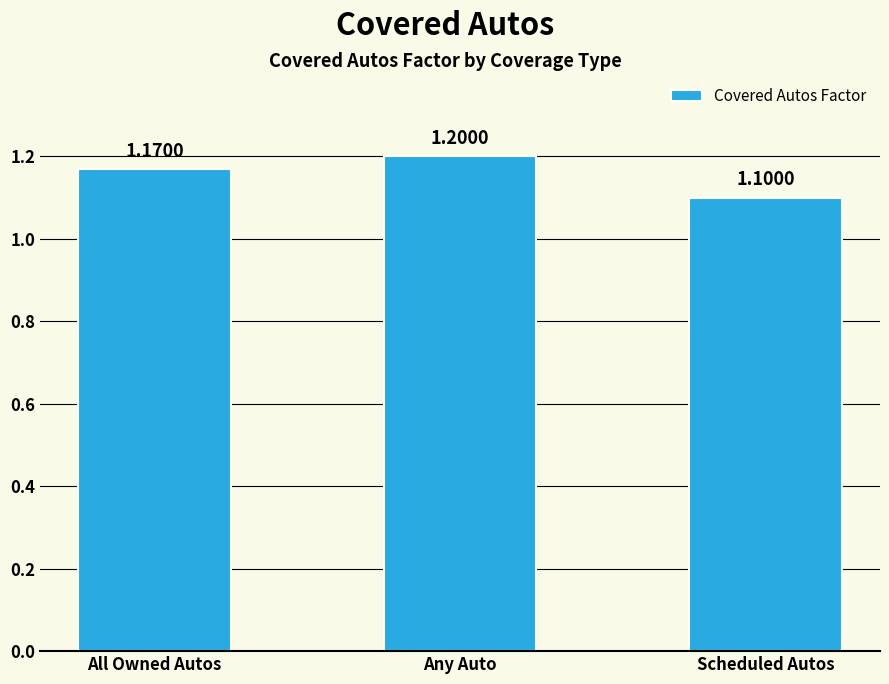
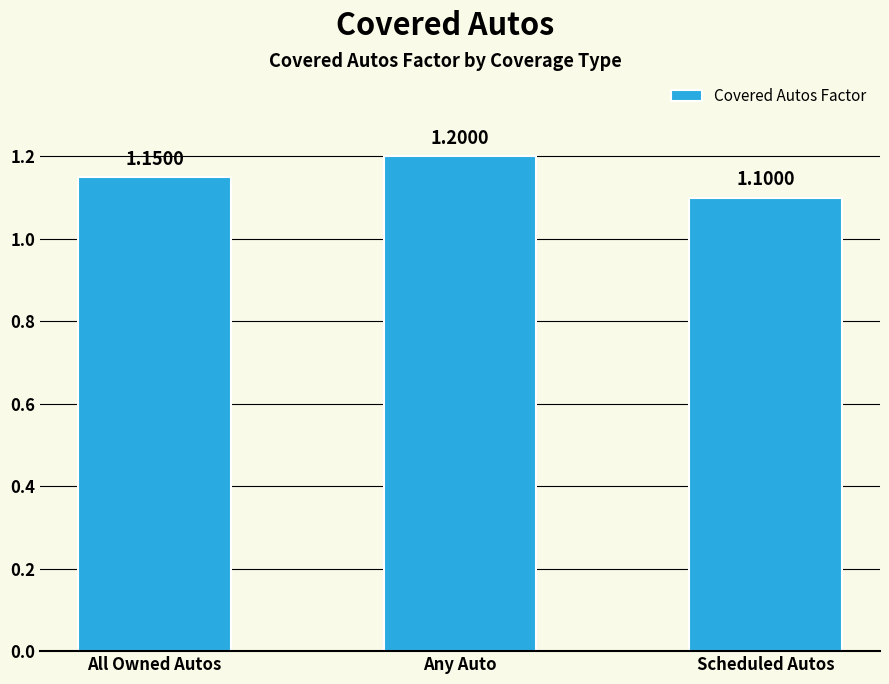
  {
-   "All Owned Autos": 1.1700,
+   "All Owned Autos": 1.1500,
    "Any Auto": 1.2000,
    "Scheduled Autos": 1.1000
  }
